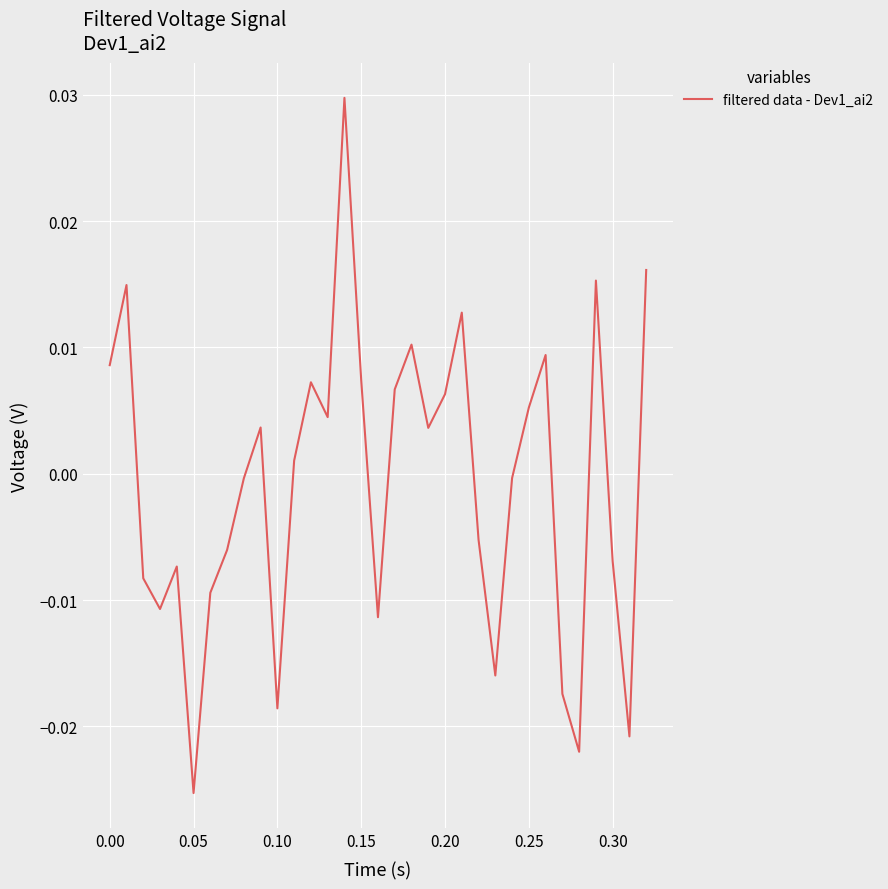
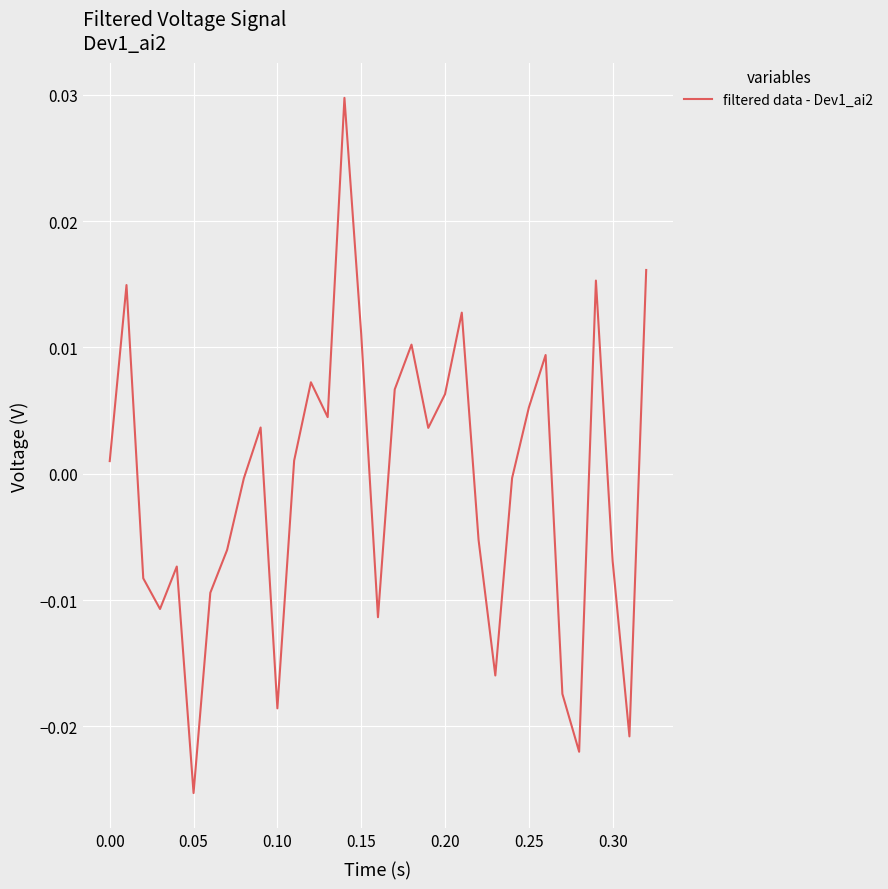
  {
-   "0.00": 0.0086,
+   "0.00": 0.0010,
    "0.05": -0.0253,
    "0.10": -0.0186,
-   "0.15": 0.0074,
+   "0.15": 0.0111,
    "0.20": 0.0063,
    "0.25": 0.0052,
    "0.30": -0.0069
  }
